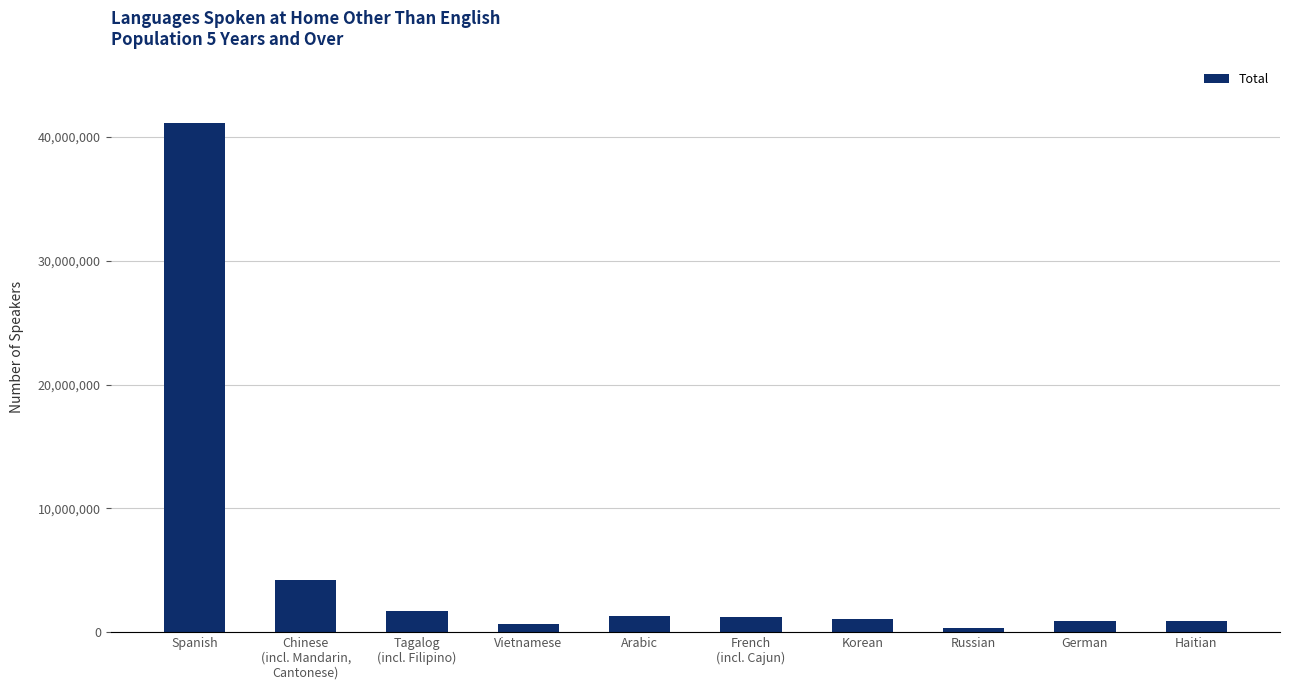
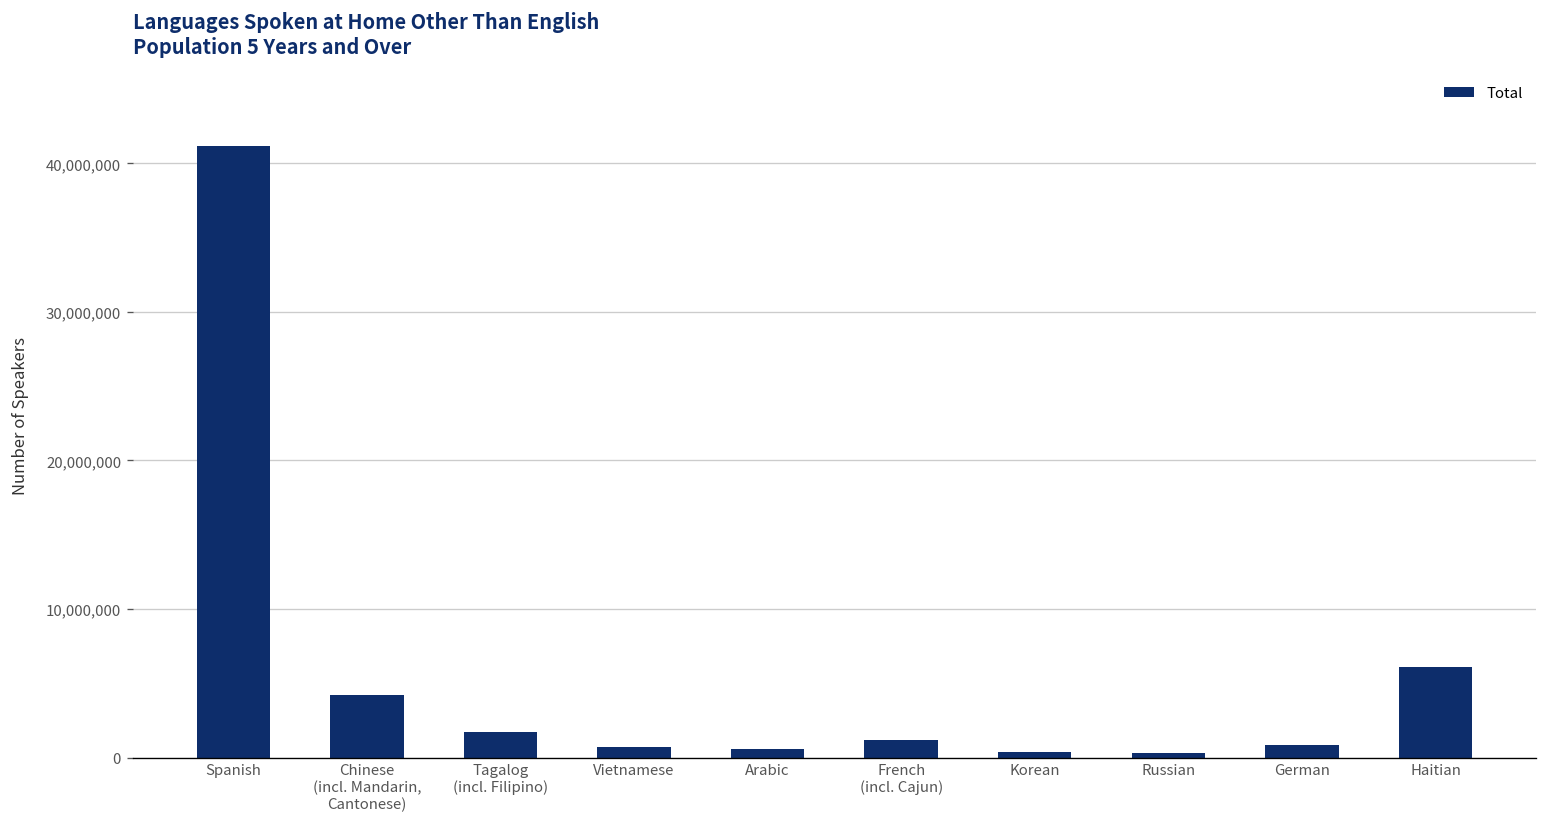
  {
    "Spanish": "41,200,000",
    "Chinese (incl. Mandarin, Cantonese)": "4,200,000",
    "Tagalog (incl. Filipino)": "1,700,000",
    "Vietnamese": "700,000",
-   "Arabic": "1,300,000",
+   "Arabic": "500,000",
    "French (incl. Cajun)": "1,200,000",
-   "Korean": "1,100,000",
+   "Korean": "400,000",
    "Russian": "300,000",
    "German": "900,000",
-   "Haitian": "900,000"
+   "Haitian": "6,100,000"
  }
